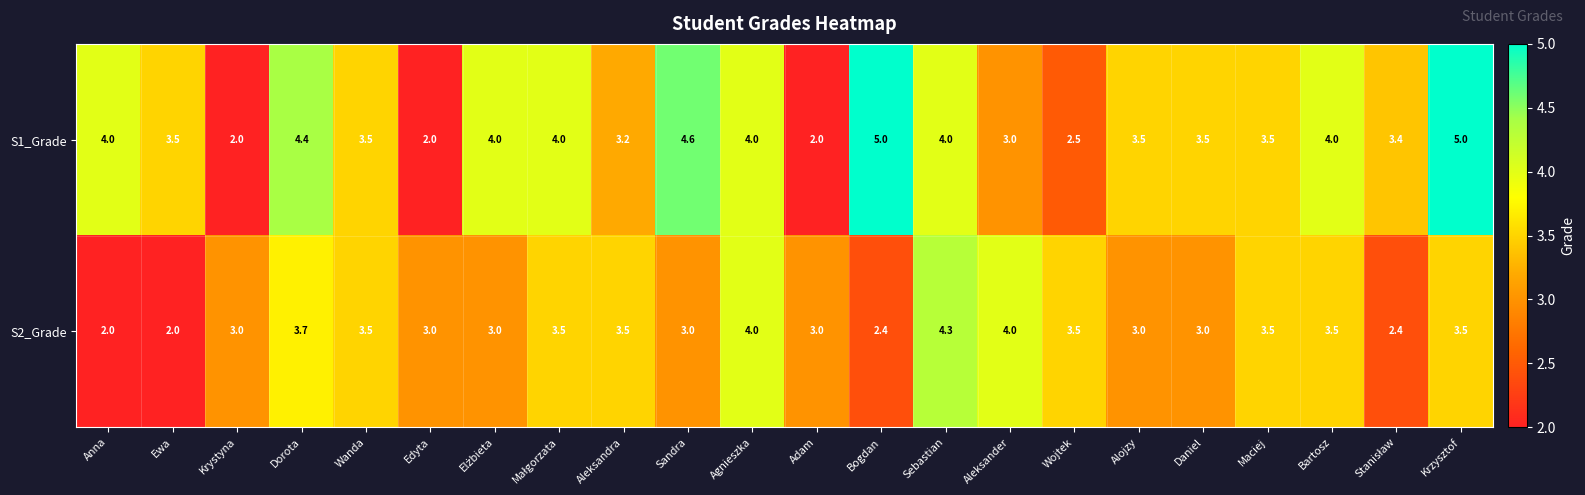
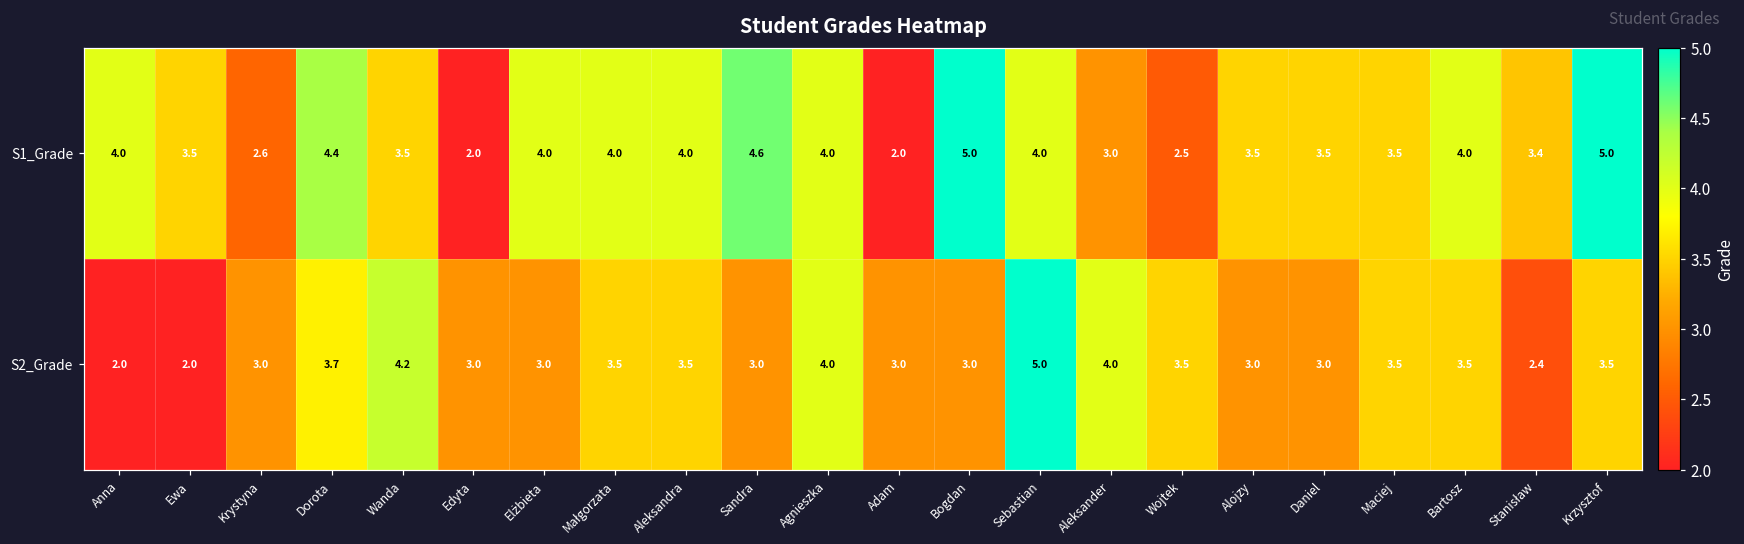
  {
    "S1_Grade": {
      "Anna": 4.0,
      "Ewa": 3.5,
-     "Krystyna": 2.0,
+     "Krystyna": 2.6,
      "Dorota": 4.4,
      "Wanda": 3.5,
      "Edyta": 2.0,
      "Elżbieta": 4.0,
      "Małgorzata": 4.0,
-     "Aleksandra": 3.2,
+     "Aleksandra": 4.0,
      "Sandra": 4.6,
      "Agnieszka": 4.0,
      "Adam": 2.0,
      "Bogdan": 5.0,
      "Sebastian": 4.0,
      "Aleksander": 3.0,
      "Wojtek": 2.5,
      "Alojzy": 3.5,
      "Daniel": 3.5,
      "Maciej": 3.5,
      "Bartosz": 4.0,
      "Stanisław": 3.4,
      "Krzysztof": 5.0
    },
    "S2_Grade": {
      "Anna": 2.0,
      "Ewa": 2.0,
      "Krystyna": 3.0,
      "Dorota": 3.7,
-     "Wanda": 3.5,
+     "Wanda": 4.2,
      "Edyta": 3.0,
      "Elżbieta": 3.0,
      "Małgorzata": 3.5,
      "Aleksandra": 3.5,
      "Sandra": 3.0,
      "Agnieszka": 4.0,
      "Adam": 3.0,
-     "Bogdan": 2.4,
-     "Sebastian": 4.3,
+     "Bogdan": 3.0,
+     "Sebastian": 5.0,
      "Aleksander": 4.0,
      "Wojtek": 3.5,
      "Alojzy": 3.0,
      "Daniel": 3.0,
      "Maciej": 3.5,
      "Bartosz": 3.5,
      "Stanisław": 2.4,
      "Krzysztof": 3.5
    }
  }
